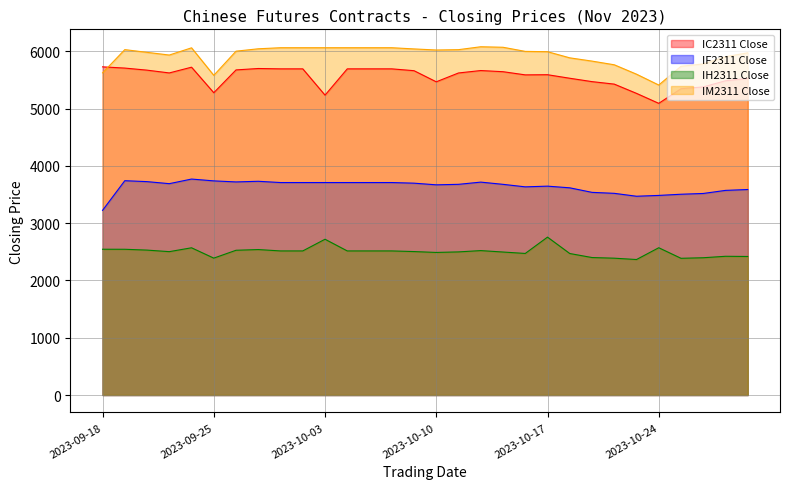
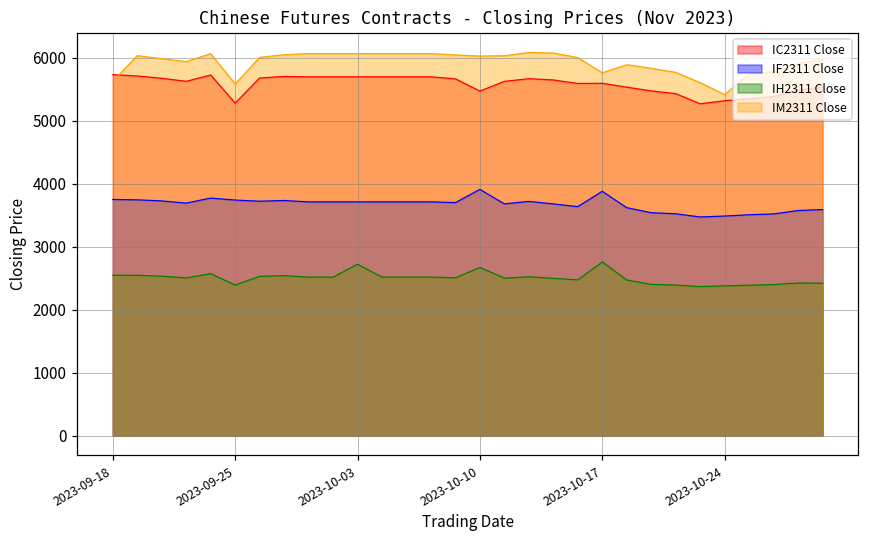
  {
    "IC2311 Close": {
      "2023-09-18": 5700,
      "2023-09-25": 5300,
-     "2023-10-03": 5200,
+     "2023-10-03": 5700,
      "2023-10-10": 5500,
      "2023-10-17": 5600,
-     "2023-10-24": 5100
+     "2023-10-24": 5300
    },
    "IF2311 Close": {
-     "2023-09-18": 3200,
+     "2023-09-18": 3700,
      "2023-09-25": 3700,
      "2023-10-03": 3700,
-     "2023-10-10": 3700,
-     "2023-10-17": 3600,
+     "2023-10-10": 3900,
+     "2023-10-17": 3900,
      "2023-10-24": 3500
    },
    "IH2311 Close": {
      "2023-09-18": 2500,
      "2023-09-25": 2400,
      "2023-10-03": 2700,
-     "2023-10-10": 2500,
+     "2023-10-10": 2700,
      "2023-10-17": 2800,
-     "2023-10-24": 2600
+     "2023-10-24": 2400
    },
    "IM2311 Close": {
      "2023-09-18": 5600,
      "2023-09-25": 5600,
      "2023-10-03": 6100,
      "2023-10-10": 6000,
-     "2023-10-17": 6000,
+     "2023-10-17": 5800,
      "2023-10-24": 5400
    }
  }
